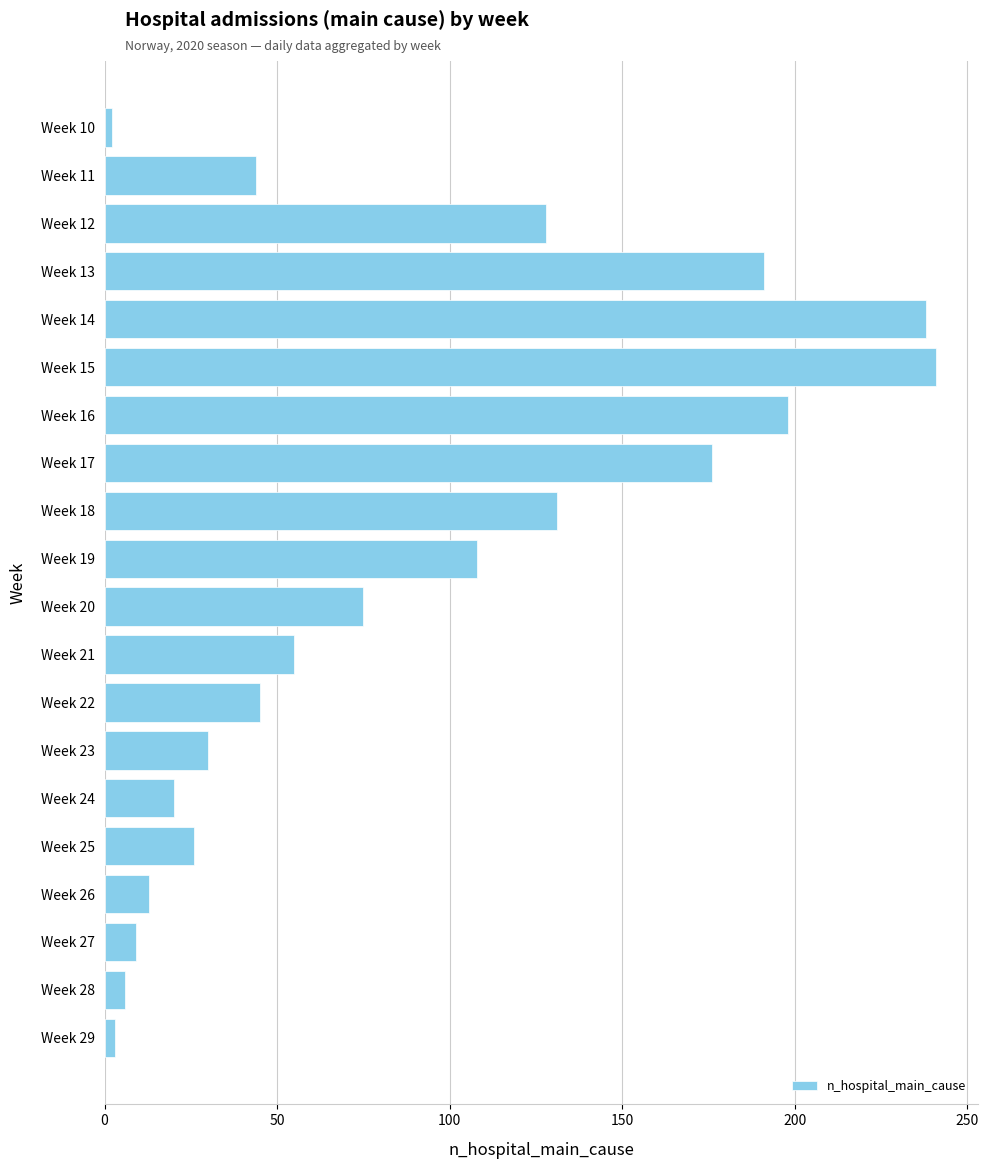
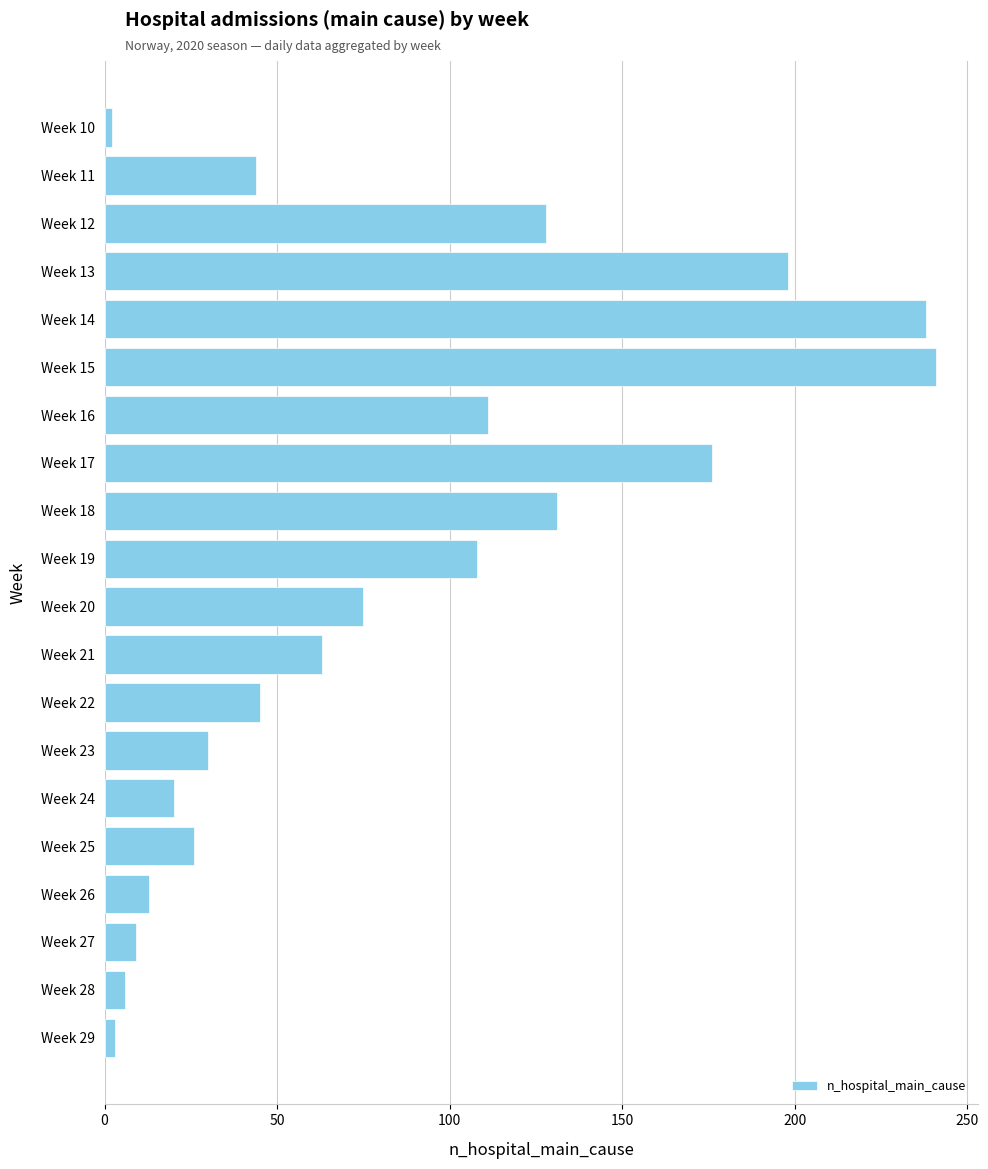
  {
    "Week 10": 2,
    "Week 11": 44,
    "Week 12": 128,
-   "Week 13": 191,
+   "Week 13": 198,
    "Week 14": 238,
    "Week 15": 241,
-   "Week 16": 198,
+   "Week 16": 111,
    "Week 17": 176,
    "Week 18": 131,
    "Week 19": 108,
    "Week 20": 75,
-   "Week 21": 55,
+   "Week 21": 63,
    "Week 22": 45,
    "Week 23": 30,
    "Week 24": 20,
    "Week 25": 26,
    "Week 26": 13,
    "Week 27": 9,
    "Week 28": 6,
    "Week 29": 3
  }
